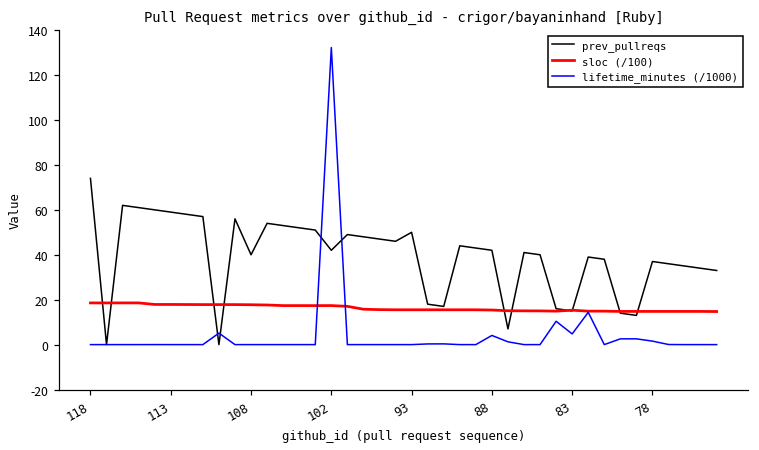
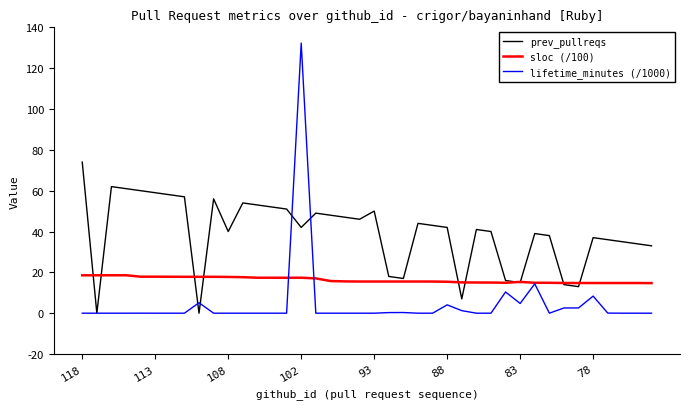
  {
    "prev_pullreqs": {
      "118": 74,
      "113": 59,
      "108": 40,
      "102": 42,
      "93": 50,
      "88": 42,
      "78": 37
    },
    "sloc (/100)": {
      "118": 19,
      "113": 18,
      "108": 18,
      "102": 17,
      "93": 16,
      "88": 15,
      "78": 15
    },
    "lifetime_minutes (/1000)": {
      "118": 0,
      "113": 0,
      "108": 0,
      "102": 132,
      "93": 0,
      "88": 4,
      "83": 5,
-     "78": 2
+     "78": 8
    }
  }
